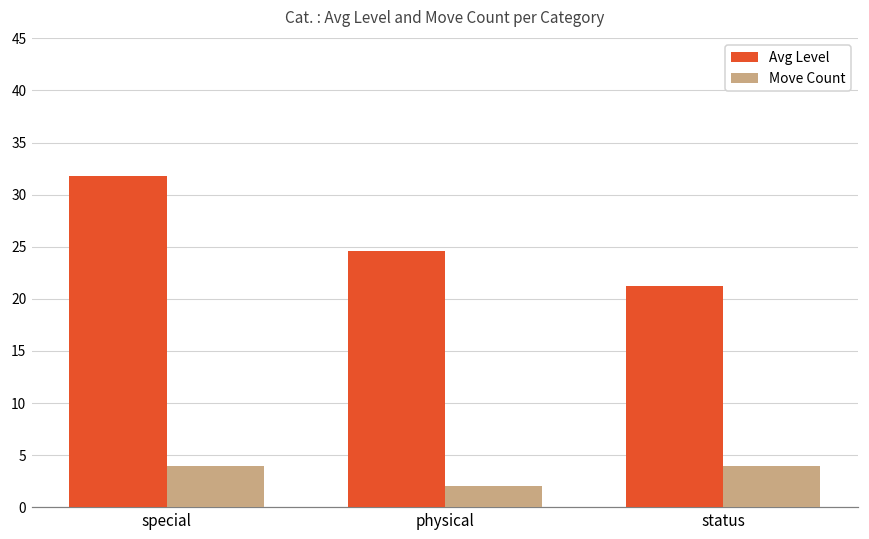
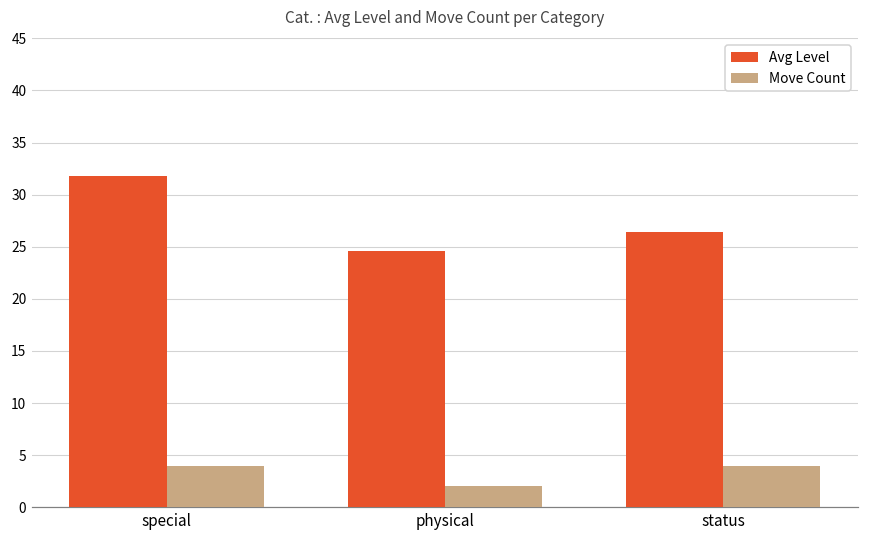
  {
    "Avg Level": {
      "special": 32,
      "physical": 25,
-     "status": 21
+     "status": 26
    },
    "Move Count": {
      "special": 4,
      "physical": 2,
      "status": 4
    }
  }
